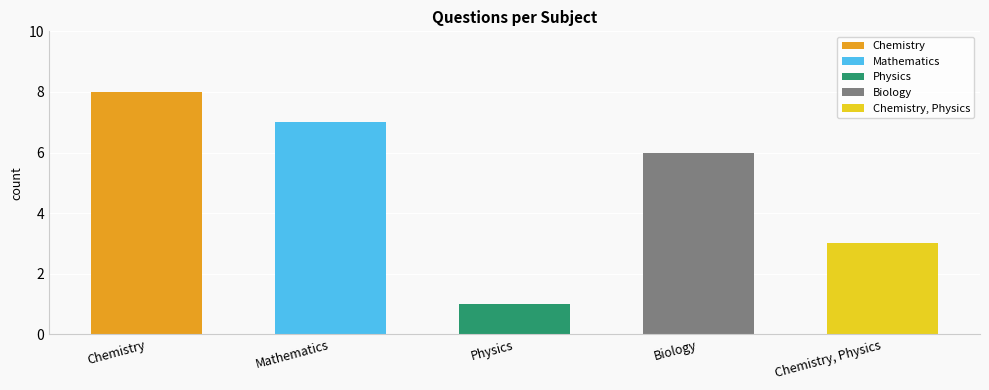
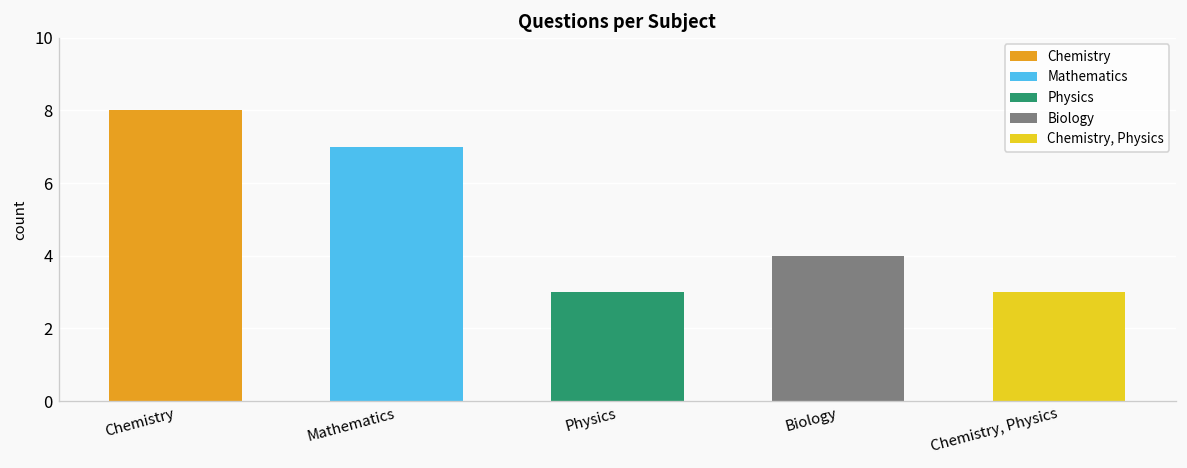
  {
    "Chemistry": 8,
    "Mathematics": 7,
-   "Physics": 1,
-   "Biology": 6,
+   "Physics": 3,
+   "Biology": 4,
    "Chemistry, Physics": 3
  }
